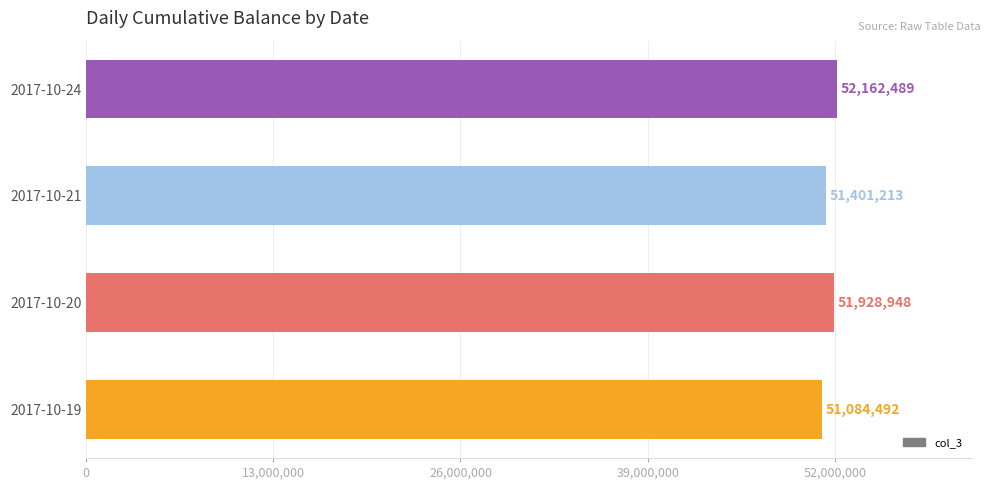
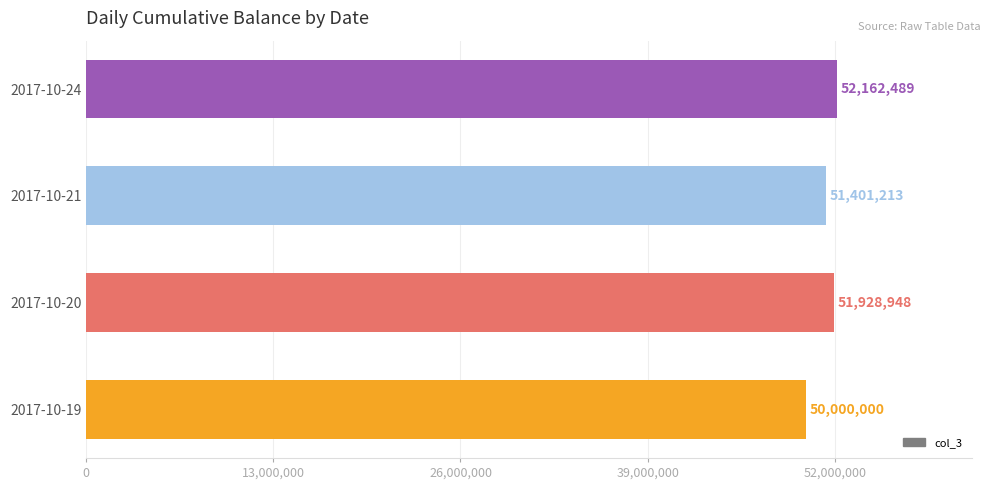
  {
    "2017-10-24": "52,162,489",
    "2017-10-21": "51,401,213",
    "2017-10-20": "51,928,948",
-   "2017-10-19": "51,084,492"
+   "2017-10-19": "50,000,000"
  }
